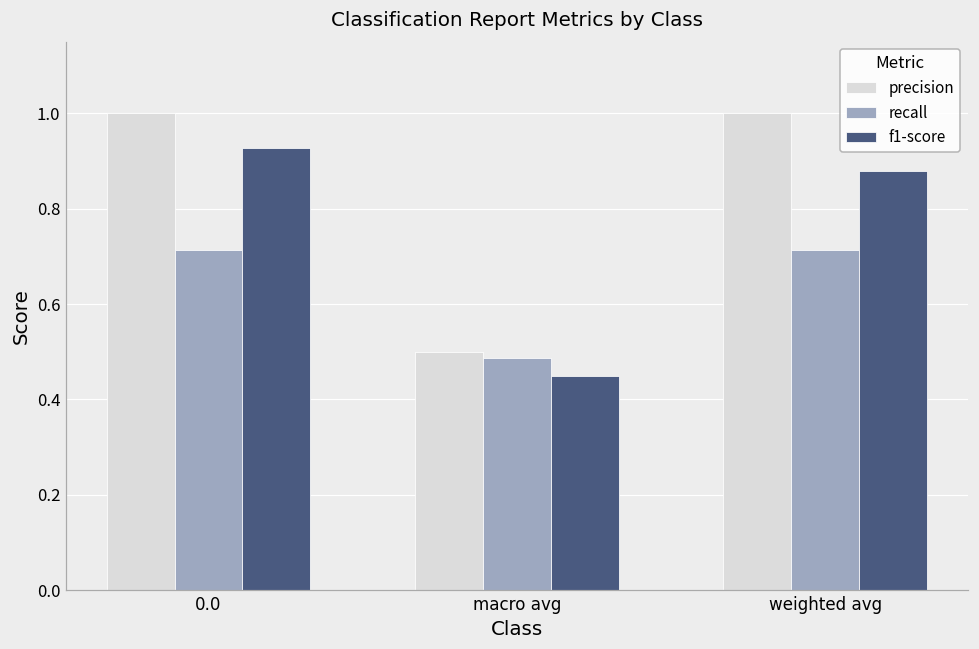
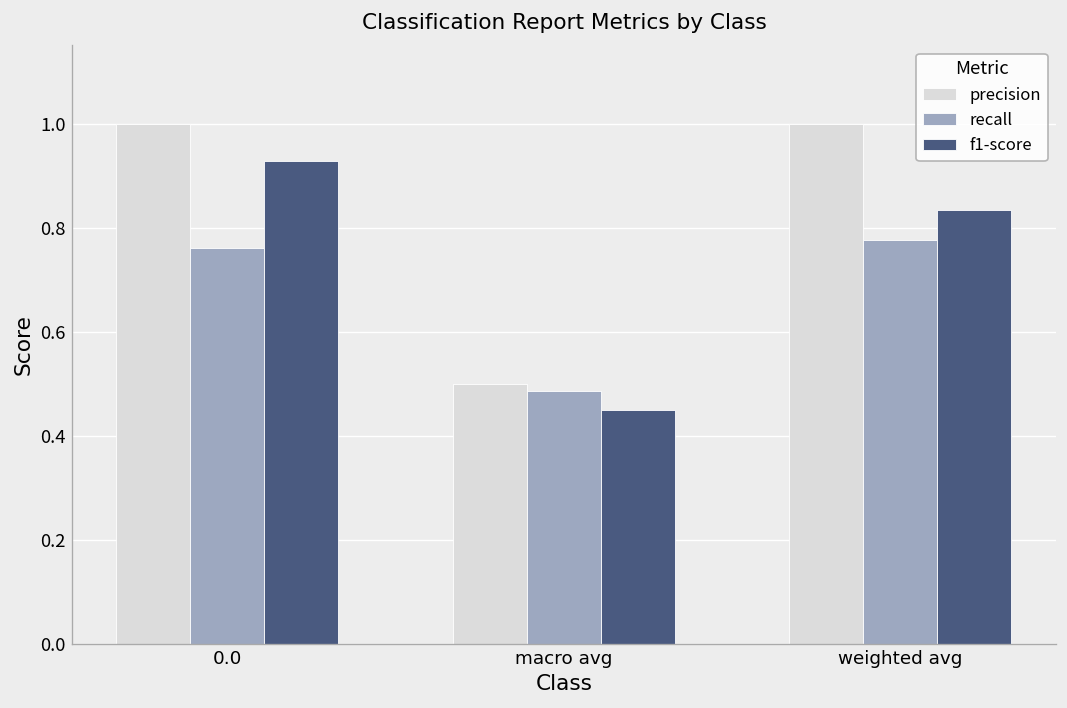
  {
    "precision": {
      "0.0": 1.00,
      "macro avg": 0.50,
      "weighted avg": 1.00
    },
    "recall": {
-     "0.0": 0.71,
+     "0.0": 0.76,
      "macro avg": 0.49,
-     "weighted avg": 0.71
+     "weighted avg": 0.78
    },
    "f1-score": {
      "0.0": 0.93,
      "macro avg": 0.45,
-     "weighted avg": 0.88
+     "weighted avg": 0.83
    }
  }
